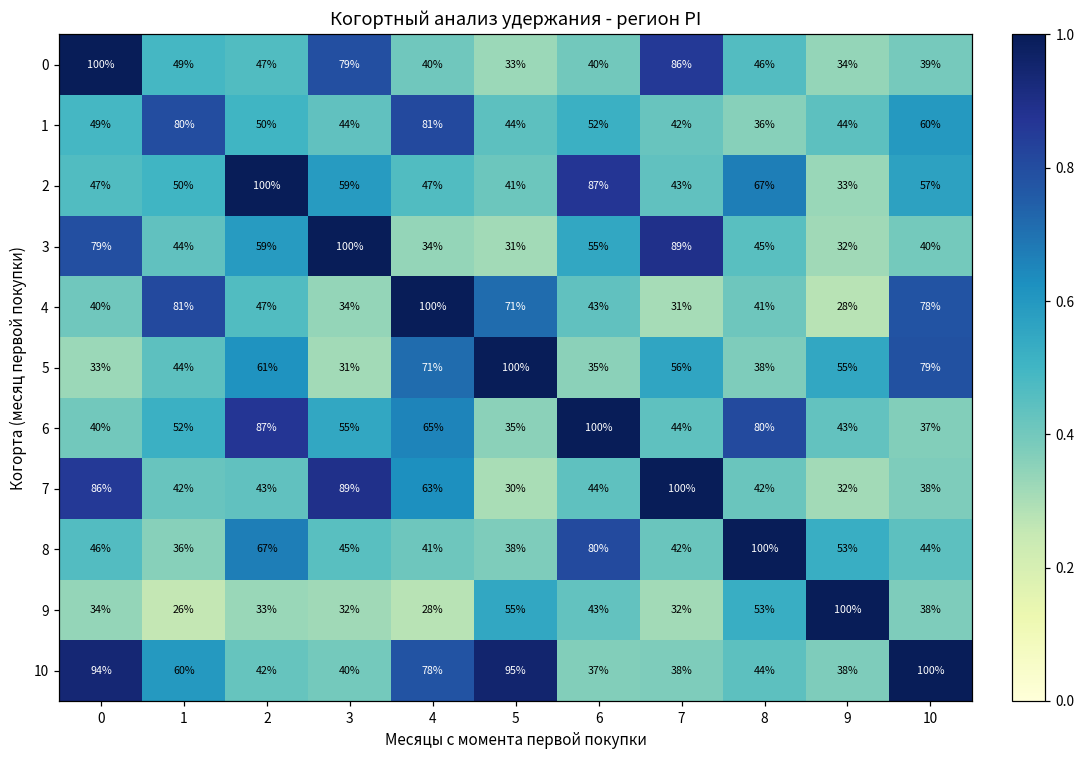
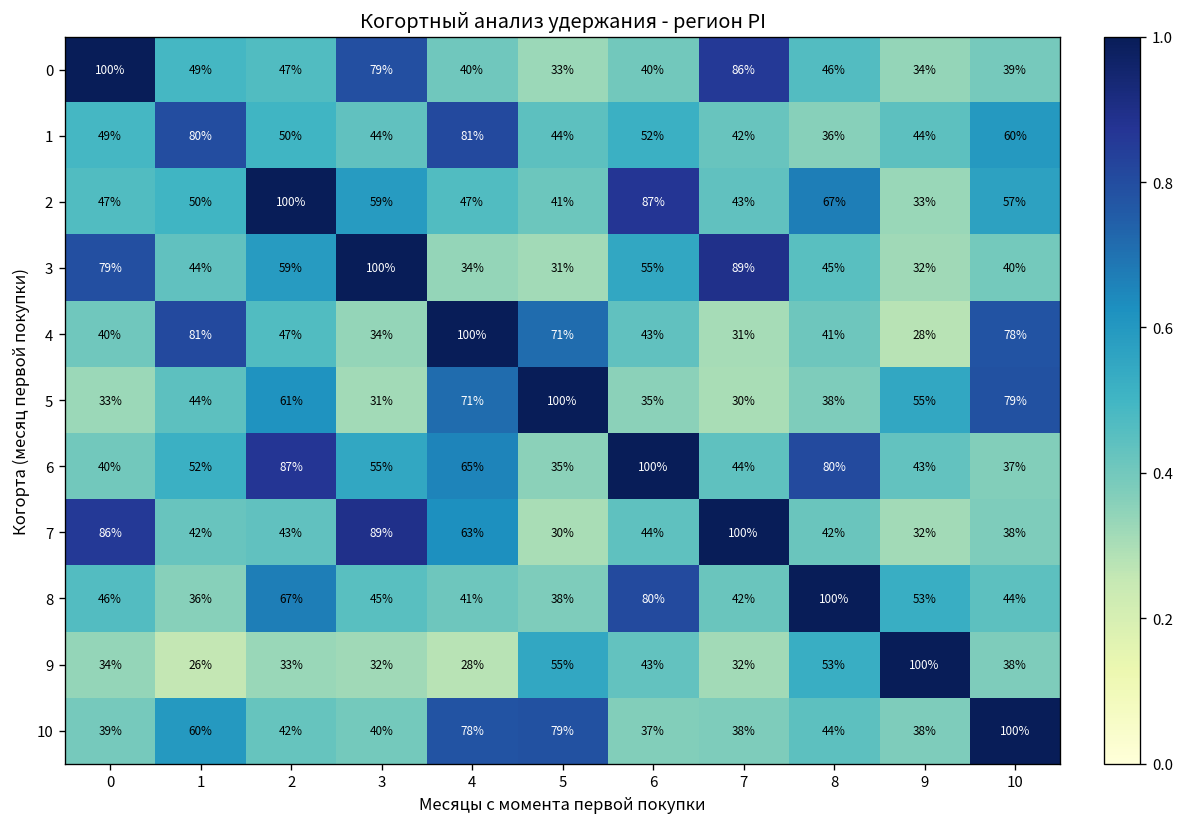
  {
    "0": {
      "0": "100%",
      "1": "49%",
      "2": "47%",
      "3": "79%",
      "4": "40%",
      "5": "33%",
      "6": "40%",
      "7": "86%",
      "8": "46%",
      "9": "34%",
      "10": "39%"
    },
    "1": {
      "0": "49%",
      "1": "80%",
      "2": "50%",
      "3": "44%",
      "4": "81%",
      "5": "44%",
      "6": "52%",
      "7": "42%",
      "8": "36%",
      "9": "44%",
      "10": "60%"
    },
    "2": {
      "0": "47%",
      "1": "50%",
      "2": "100%",
      "3": "59%",
      "4": "47%",
      "5": "41%",
      "6": "87%",
      "7": "43%",
      "8": "67%",
      "9": "33%",
      "10": "57%"
    },
    "3": {
      "0": "79%",
      "1": "44%",
      "2": "59%",
      "3": "100%",
      "4": "34%",
      "5": "31%",
      "6": "55%",
      "7": "89%",
      "8": "45%",
      "9": "32%",
      "10": "40%"
    },
    "4": {
      "0": "40%",
      "1": "81%",
      "2": "47%",
      "3": "34%",
      "4": "100%",
      "5": "71%",
      "6": "43%",
      "7": "31%",
      "8": "41%",
      "9": "28%",
      "10": "78%"
    },
    "5": {
      "0": "33%",
      "1": "44%",
      "2": "61%",
      "3": "31%",
      "4": "71%",
      "5": "100%",
      "6": "35%",
-     "7": "56%",
+     "7": "30%",
      "8": "38%",
      "9": "55%",
      "10": "79%"
    },
    "6": {
      "0": "40%",
      "1": "52%",
      "2": "87%",
      "3": "55%",
      "4": "65%",
      "5": "35%",
      "6": "100%",
      "7": "44%",
      "8": "80%",
      "9": "43%",
      "10": "37%"
    },
    "7": {
      "0": "86%",
      "1": "42%",
      "2": "43%",
      "3": "89%",
      "4": "63%",
      "5": "30%",
      "6": "44%",
      "7": "100%",
      "8": "42%",
      "9": "32%",
      "10": "38%"
    },
    "8": {
      "0": "46%",
      "1": "36%",
      "2": "67%",
      "3": "45%",
      "4": "41%",
      "5": "38%",
      "6": "80%",
      "7": "42%",
      "8": "100%",
      "9": "53%",
      "10": "44%"
    },
    "9": {
      "0": "34%",
      "1": "26%",
      "2": "33%",
      "3": "32%",
      "4": "28%",
      "5": "55%",
      "6": "43%",
      "7": "32%",
      "8": "53%",
      "9": "100%",
      "10": "38%"
    },
    "10": {
-     "0": "94%",
+     "0": "39%",
      "1": "60%",
      "2": "42%",
      "3": "40%",
      "4": "78%",
-     "5": "95%",
+     "5": "79%",
      "6": "37%",
      "7": "38%",
      "8": "44%",
      "9": "38%",
      "10": "100%"
    }
  }
